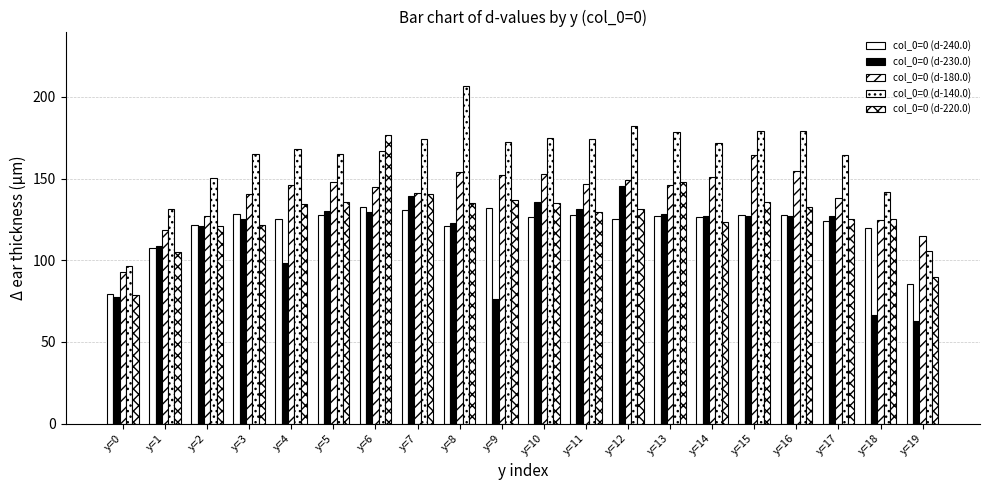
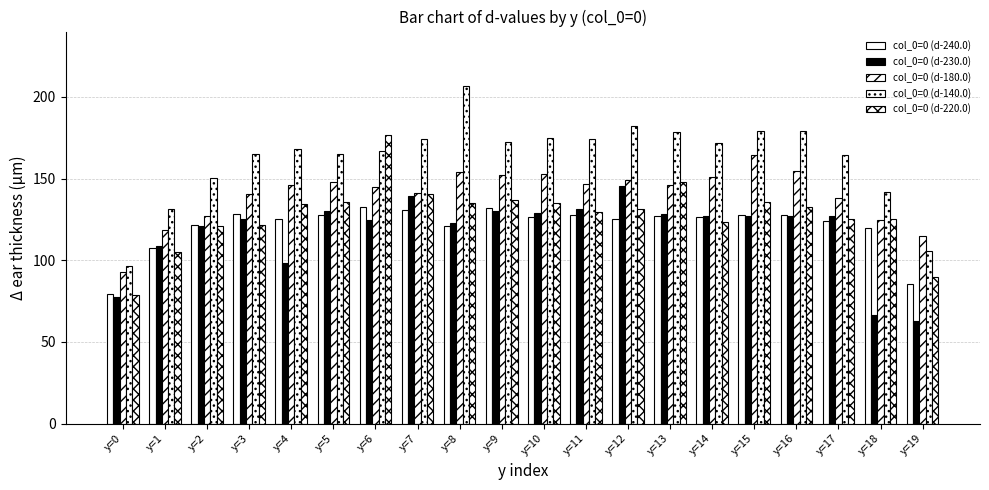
  {
    "col_0=0 (d-230.0)": {
      "y=0": 77,
      "y=1": 109,
      "y=2": 121,
      "y=3": 125,
      "y=4": 98,
      "y=5": 130,
-     "y=6": 130,
+     "y=6": 124,
      "y=7": 139,
      "y=8": 123,
-     "y=9": 76,
-     "y=10": 136,
+     "y=9": 130,
+     "y=10": 129,
      "y=11": 131,
      "y=12": 145,
      "y=13": 128,
      "y=14": 127,
      "y=15": 127,
      "y=16": 127,
      "y=17": 127,
      "y=18": 66,
      "y=19": 63
    }
  }
